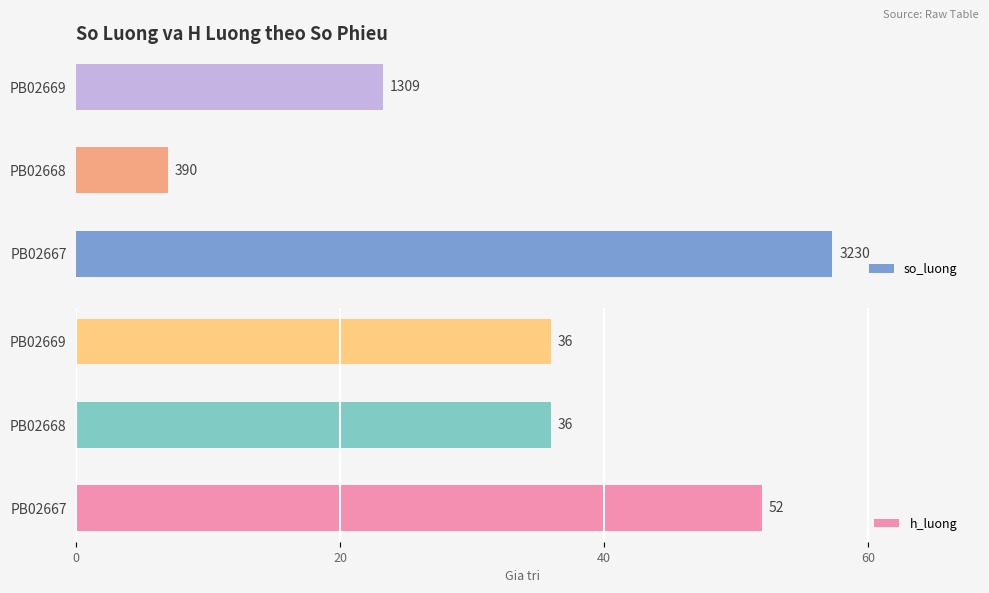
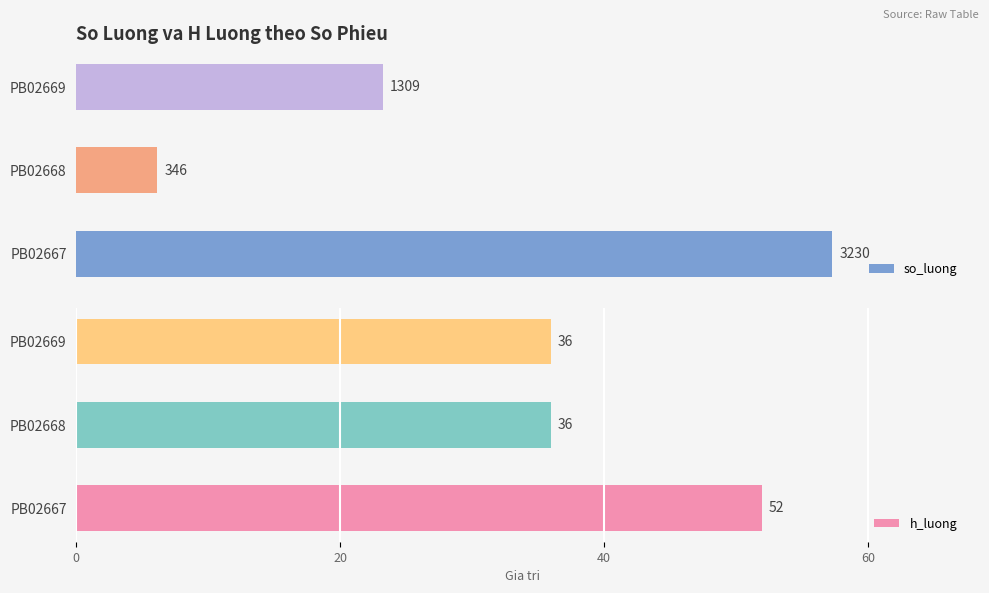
  {
    "So Luong va H Luong theo So Phieu": {
      "PB02669": 1309,
-     "PB02668": 390,
+     "PB02668": 346,
      "PB02667": 3230
    }
  }
